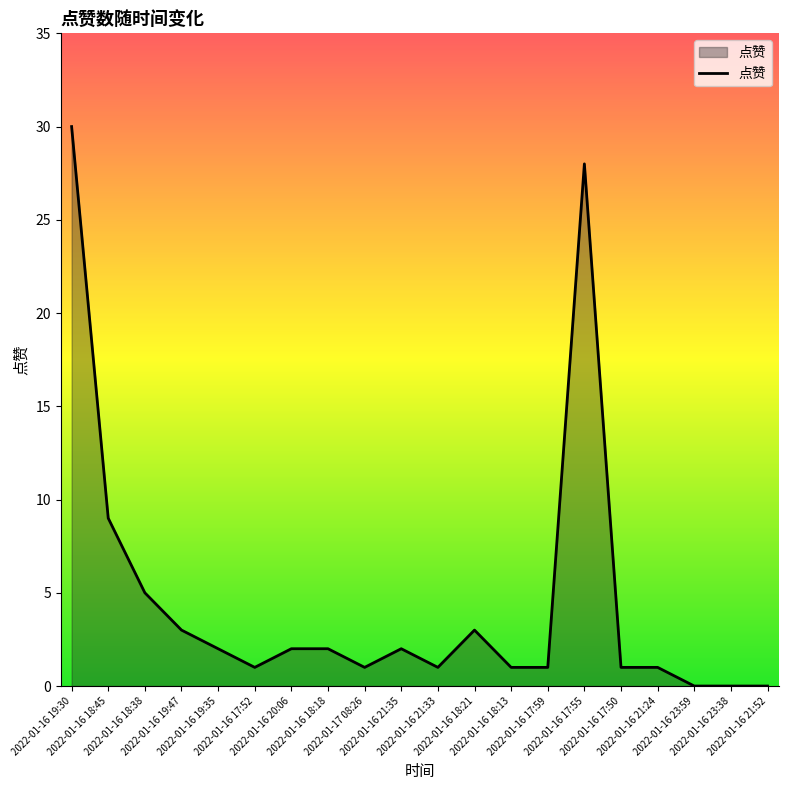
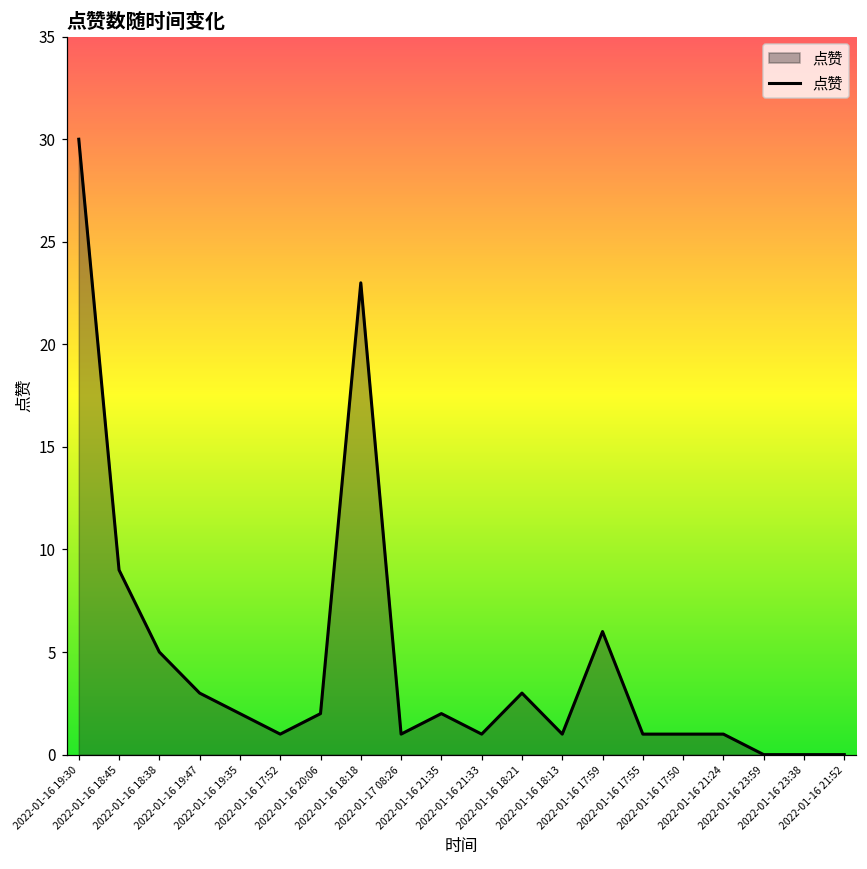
  {
    "2022-01-16 19:30": 30,
    "2022-01-16 18:45": 9,
    "2022-01-16 18:38": 5,
    "2022-01-16 19:47": 3,
    "2022-01-16 19:35": 2,
    "2022-01-16 17:52": 1,
    "2022-01-16 20:06": 2,
-   "2022-01-16 18:18": 2,
+   "2022-01-16 18:18": 23,
    "2022-01-17 08:26": 1,
    "2022-01-16 21:35": 2,
    "2022-01-16 21:33": 1,
    "2022-01-16 18:21": 3,
    "2022-01-16 18:13": 1,
-   "2022-01-16 17:59": 1,
-   "2022-01-16 17:55": 28,
+   "2022-01-16 17:59": 6,
+   "2022-01-16 17:55": 1,
    "2022-01-16 17:50": 1,
    "2022-01-16 21:24": 1,
    "2022-01-16 23:59": 0,
    "2022-01-16 23:38": 0,
    "2022-01-16 21:52": 0
  }
